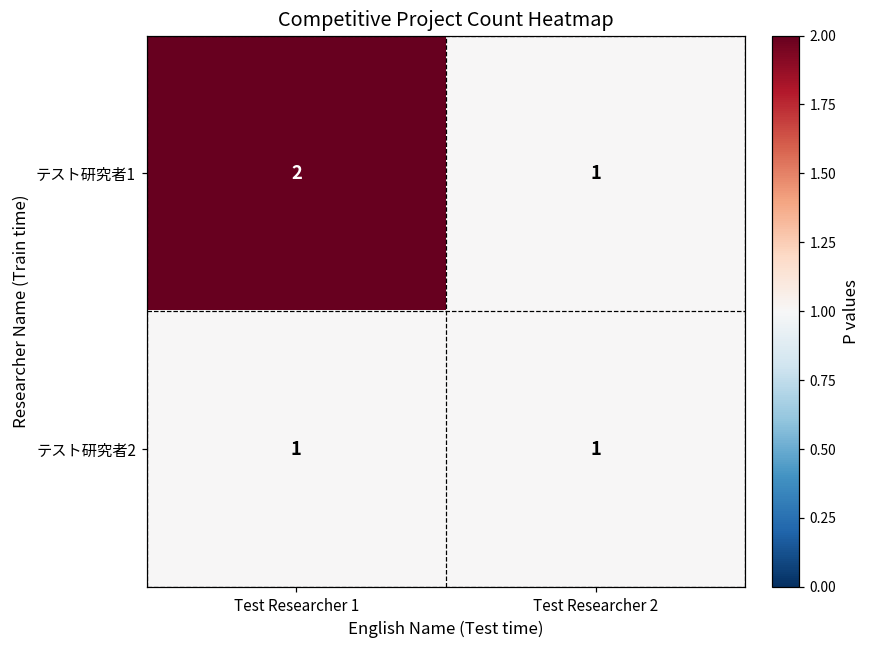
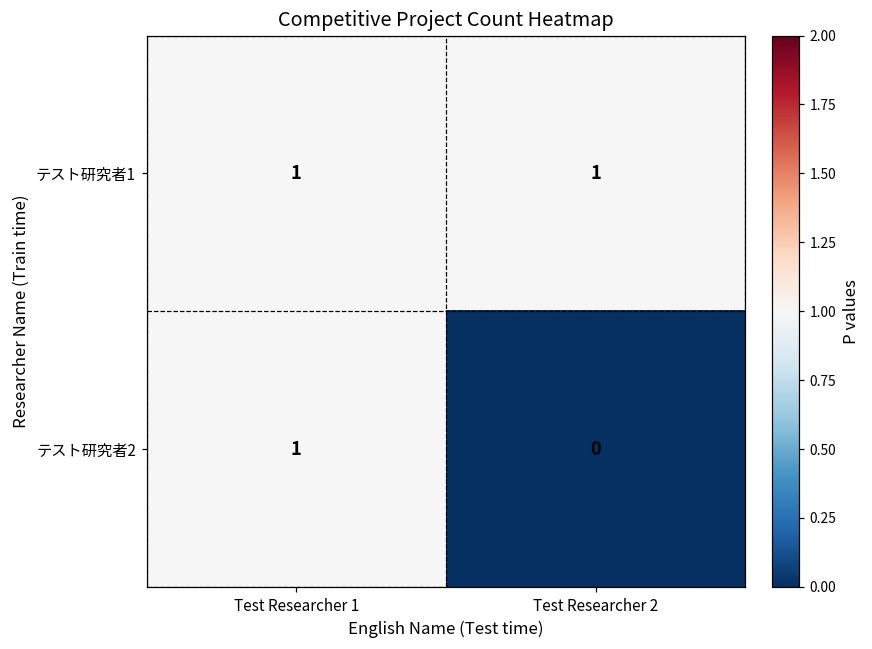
  {
    "テスト研究者1": {
-     "Test Researcher 1": 2,
+     "Test Researcher 1": 1,
      "Test Researcher 2": 1
    },
    "テスト研究者2": {
      "Test Researcher 1": 1,
-     "Test Researcher 2": 1
+     "Test Researcher 2": 0
    }
  }
